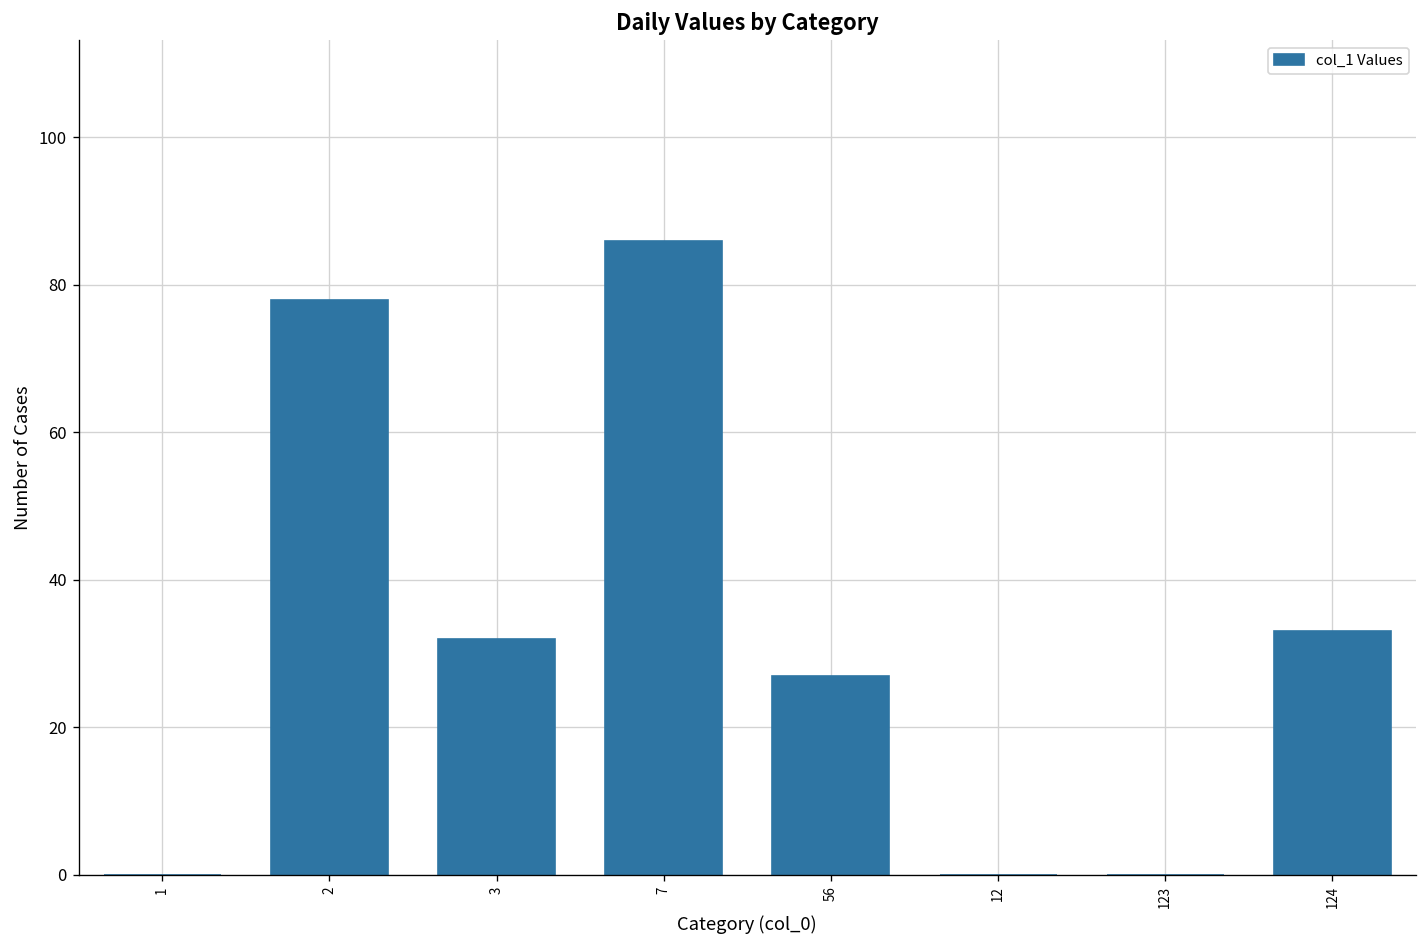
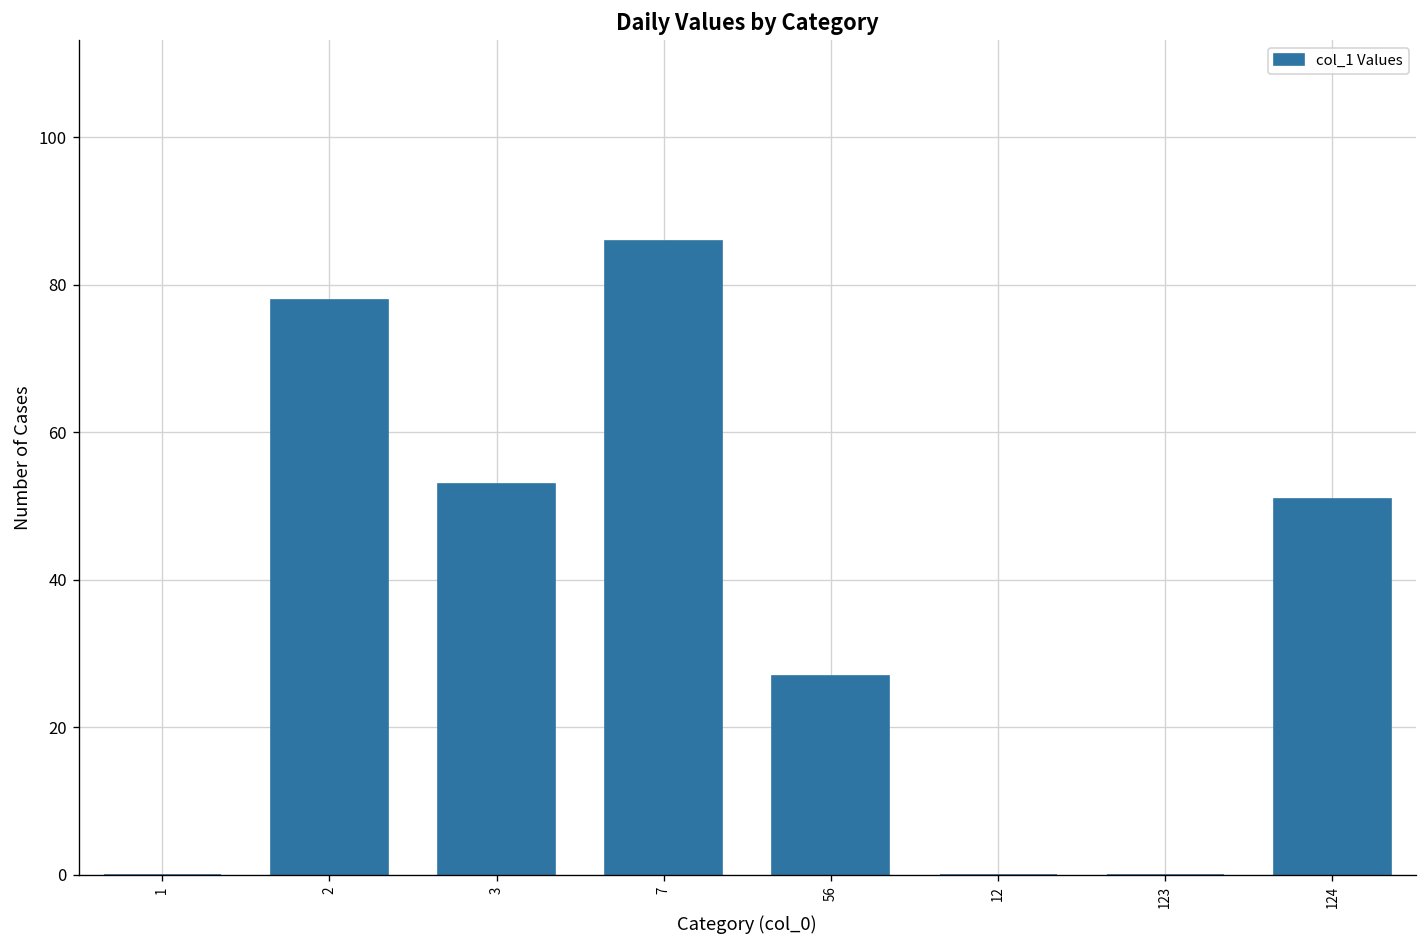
  {
    "1": 0,
    "2": 78,
-   "3": 32,
+   "3": 53,
    "7": 86,
    "56": 27,
    "12": 0,
    "123": 0,
-   "124": 33
+   "124": 51
  }
